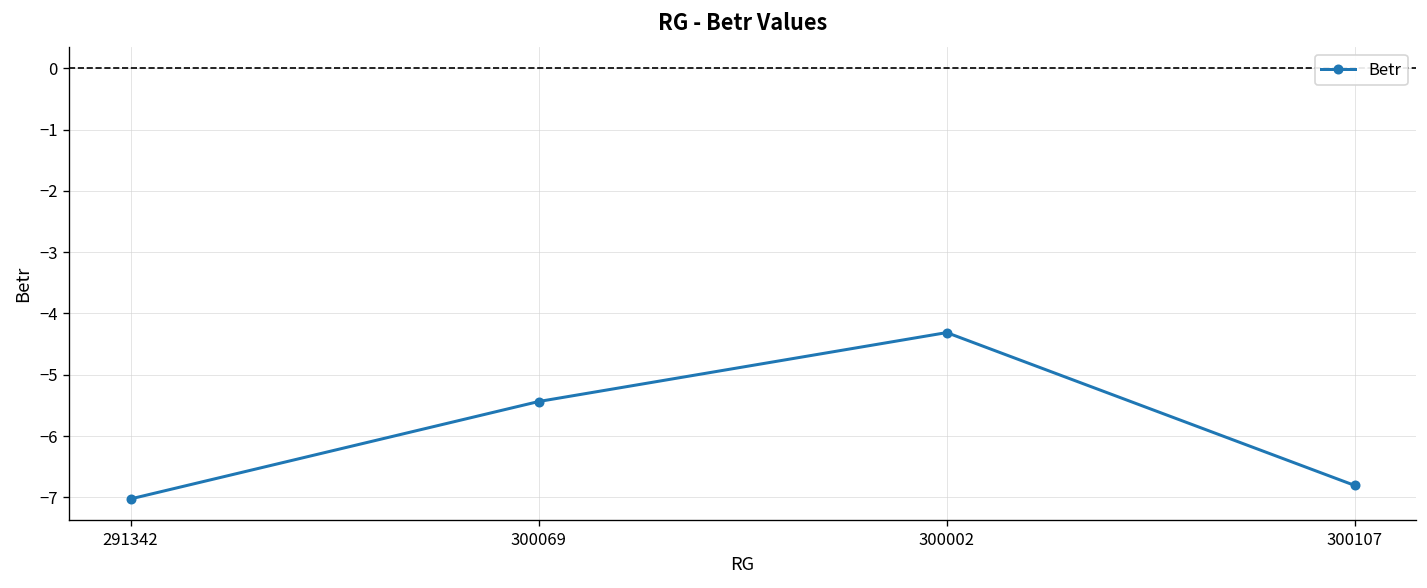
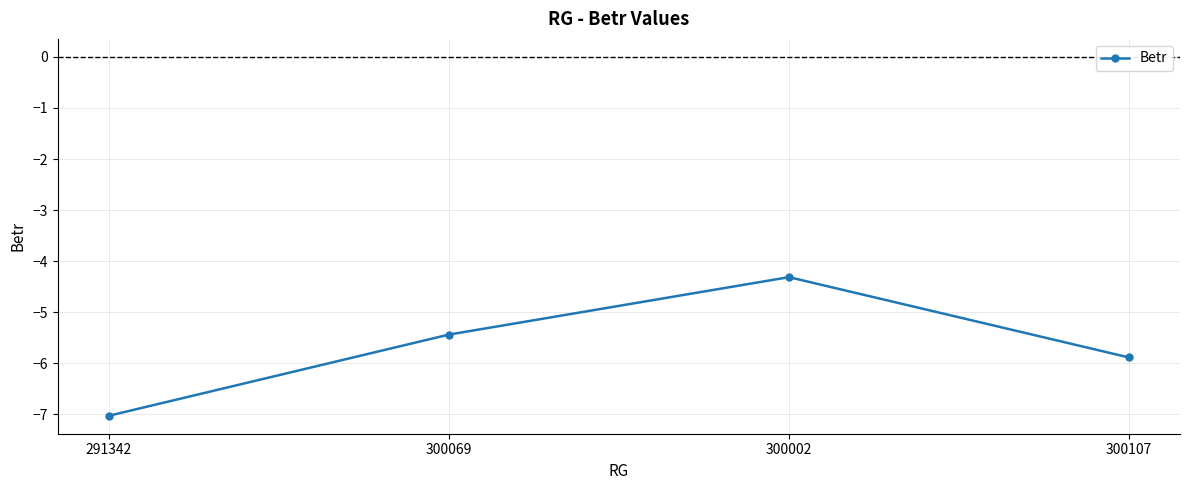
  {
    "291342": -7.0,
    "300069": -5.4,
    "300002": -4.3,
-   "300107": -6.8
+   "300107": -5.9
  }
